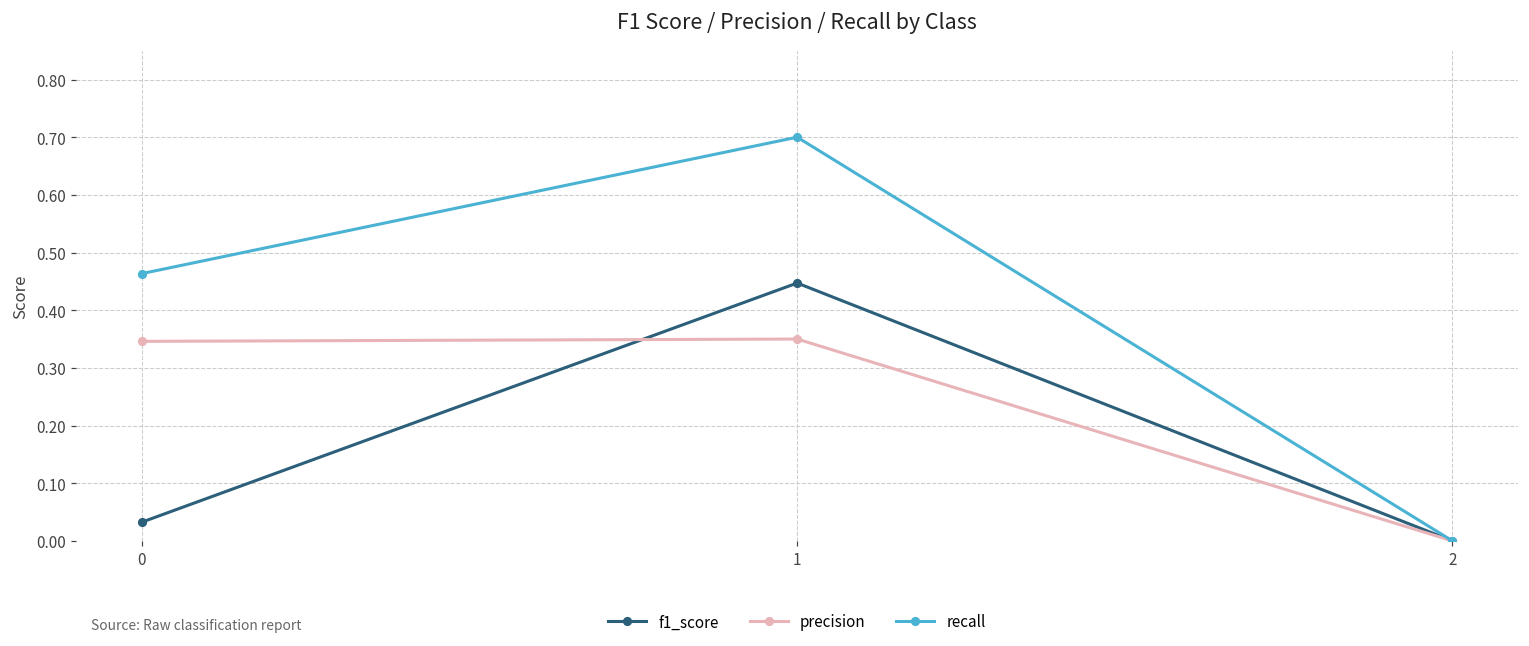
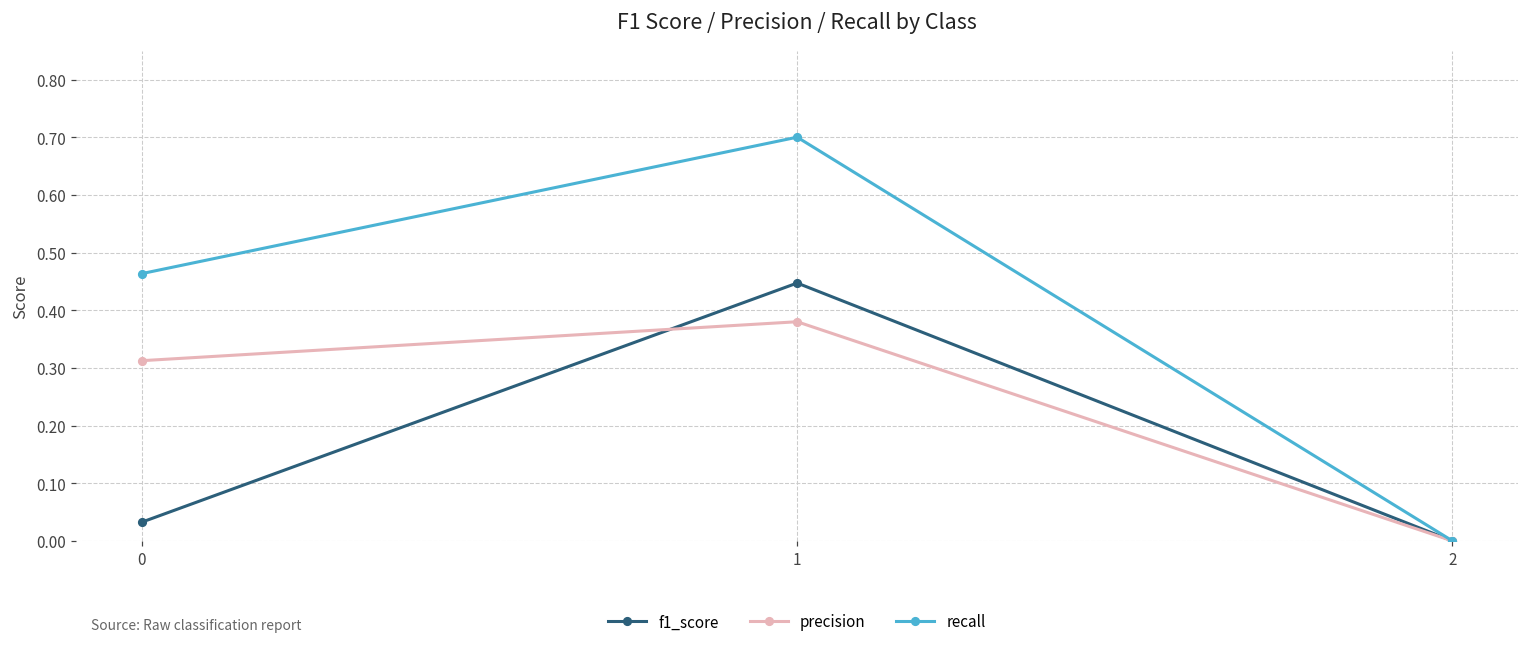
  {
    "f1_score": {
      "0": 0.03,
      "1": 0.45
    },
    "precision": {
-     "0": 0.35,
-     "1": 0.35
+     "0": 0.31,
+     "1": 0.38
    },
    "recall": {
      "0": 0.46,
      "1": 0.70
    }
  }
